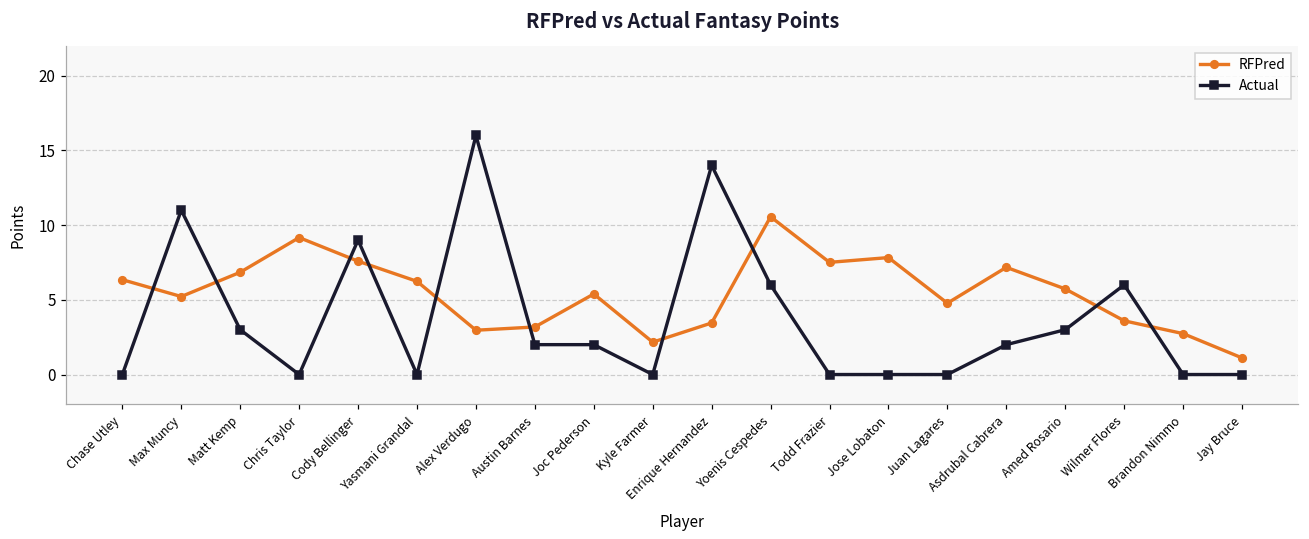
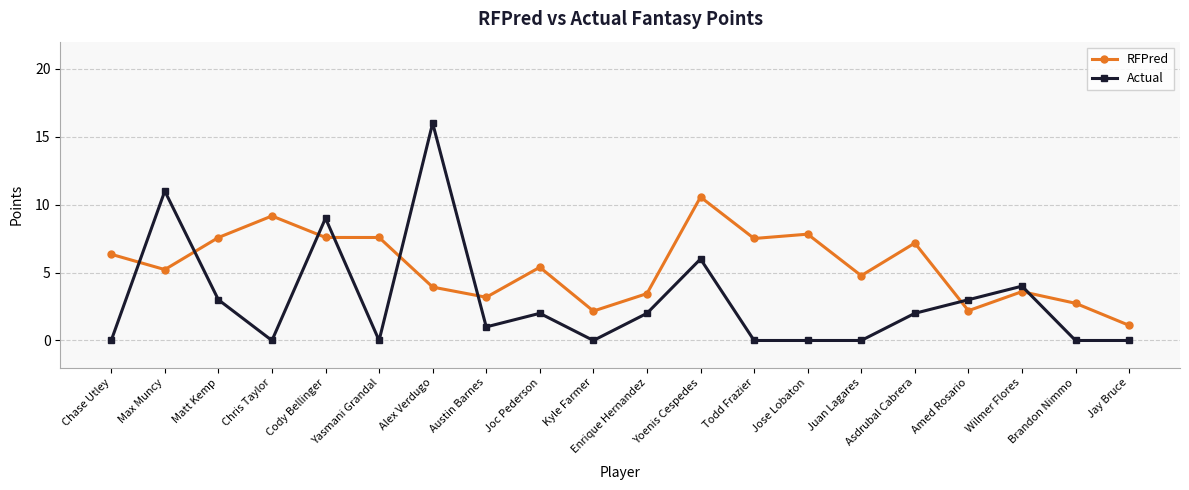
  {
    "RFPred": {
      "Chase Utley": 6.3,
      "Max Muncy": 5.2,
-     "Matt Kemp": 6.8,
+     "Matt Kemp": 7.6,
      "Chris Taylor": 9.2,
      "Cody Bellinger": 7.6,
-     "Yasmani Grandal": 6.2,
-     "Alex Verdugo": 3.0,
+     "Yasmani Grandal": 7.6,
+     "Alex Verdugo": 3.9,
      "Austin Barnes": 3.2,
      "Joc Pederson": 5.4,
      "Kyle Farmer": 2.2,
      "Enrique Hernandez": 3.5,
      "Yoenis Cespedes": 10.6,
      "Todd Frazier": 7.5,
      "Jose Lobaton": 7.8,
      "Juan Lagares": 4.8,
      "Asdrubal Cabrera": 7.2,
-     "Amed Rosario": 5.7,
+     "Amed Rosario": 2.2,
      "Wilmer Flores": 3.6,
      "Brandon Nimmo": 2.7,
      "Jay Bruce": 1.1
    },
    "Actual": {
      "Chase Utley": 0,
      "Max Muncy": 11,
      "Matt Kemp": 3,
      "Chris Taylor": 0,
      "Cody Bellinger": 9,
      "Yasmani Grandal": 0,
      "Alex Verdugo": 16,
-     "Austin Barnes": 2,
+     "Austin Barnes": 1,
      "Joc Pederson": 2,
      "Kyle Farmer": 0,
-     "Enrique Hernandez": 14,
+     "Enrique Hernandez": 2,
      "Yoenis Cespedes": 6,
      "Todd Frazier": 0,
      "Jose Lobaton": 0,
      "Juan Lagares": 0,
      "Asdrubal Cabrera": 2,
      "Amed Rosario": 3,
-     "Wilmer Flores": 6,
+     "Wilmer Flores": 4,
      "Brandon Nimmo": 0,
      "Jay Bruce": 0
    }
  }
